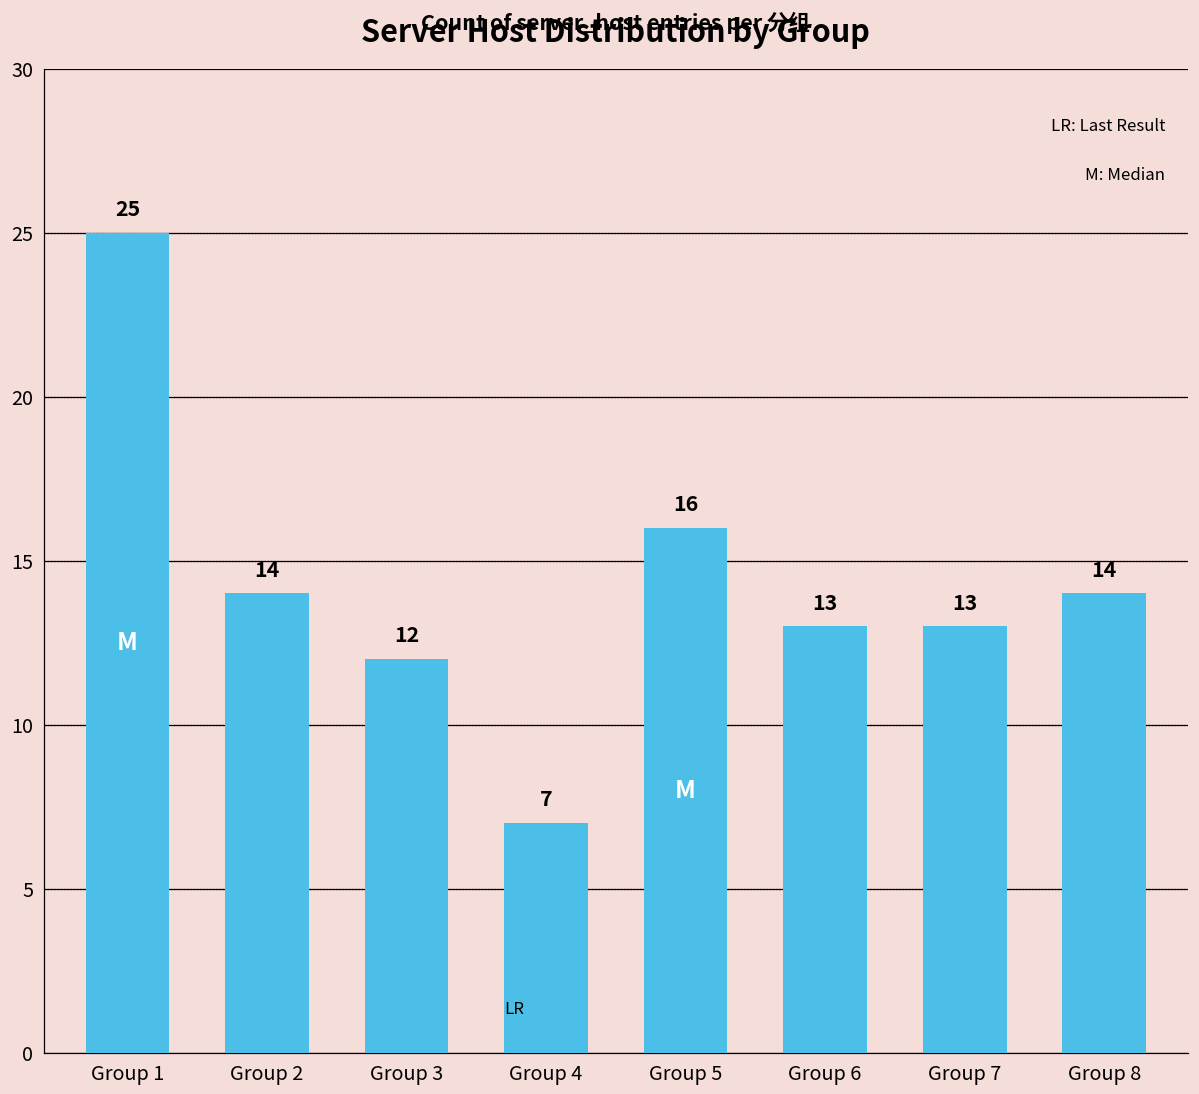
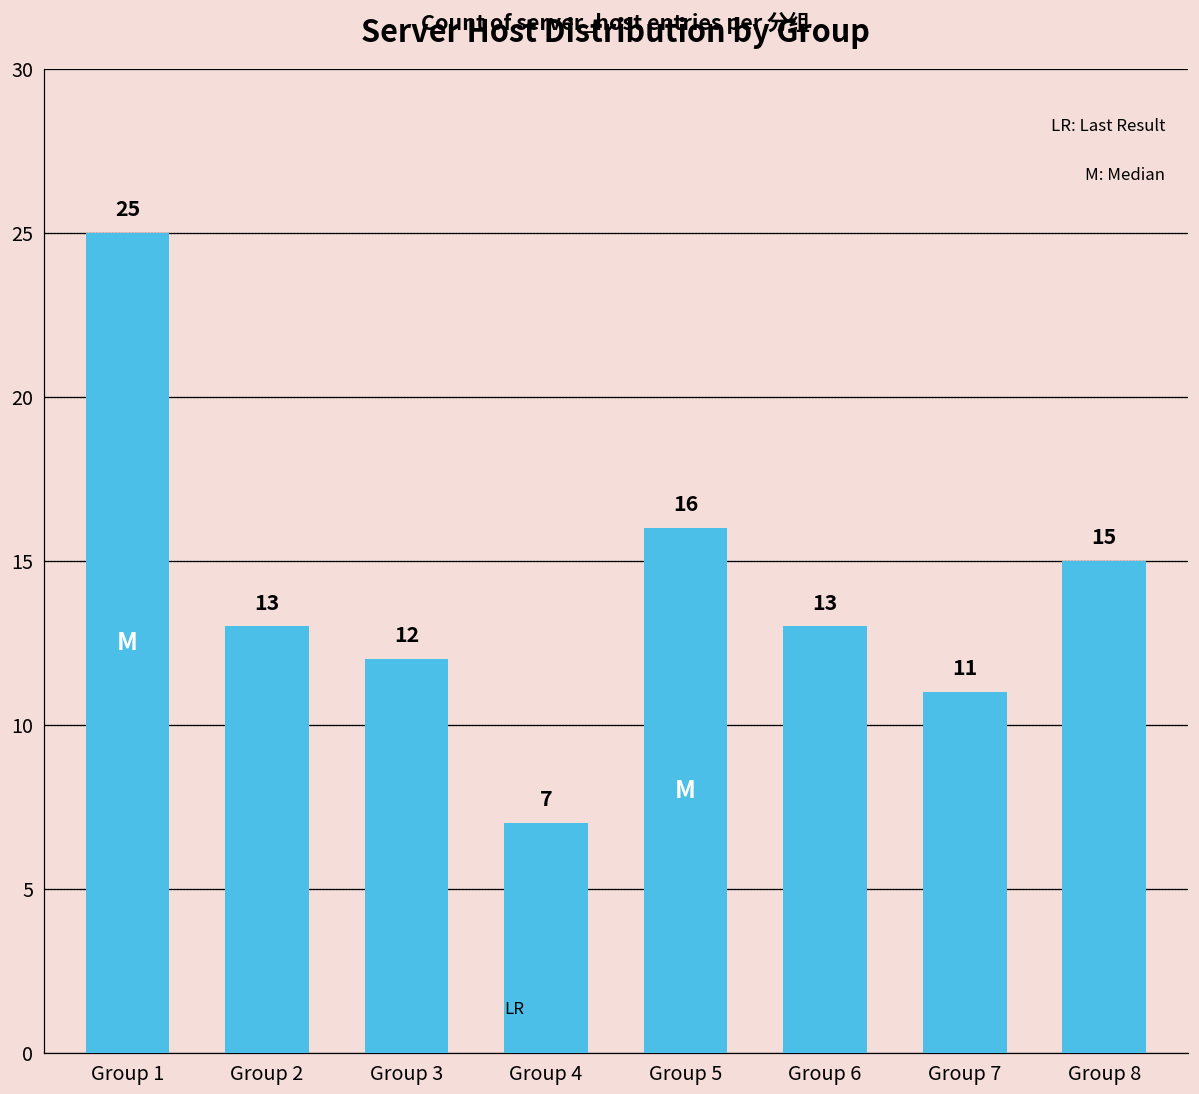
  {
    "Group 1": 25,
-   "Group 2": 14,
+   "Group 2": 13,
    "Group 3": 12,
    "Group 4": 7,
    "Group 5": 16,
    "Group 6": 13,
-   "Group 7": 13,
-   "Group 8": 14
+   "Group 7": 11,
+   "Group 8": 15
  }
